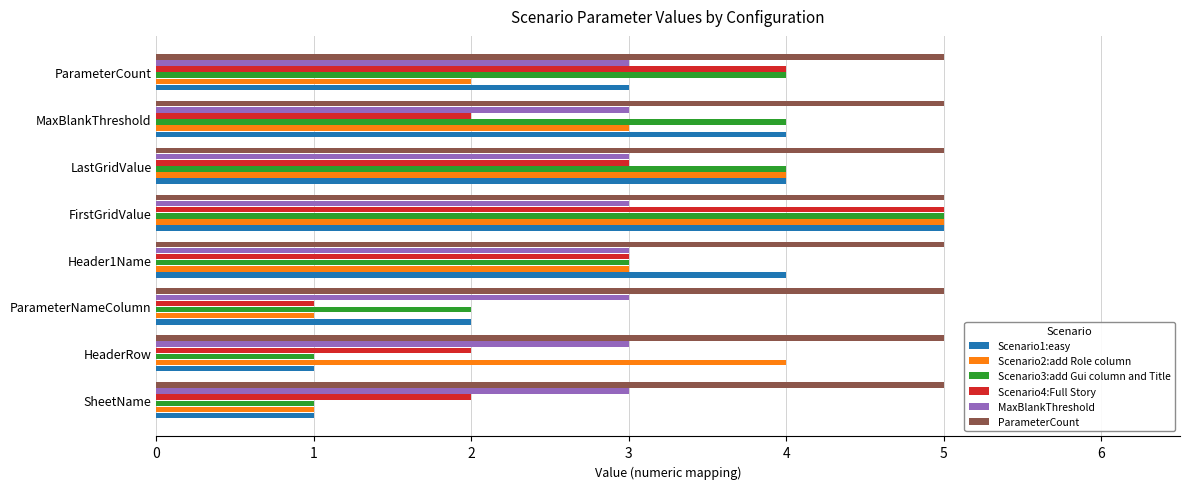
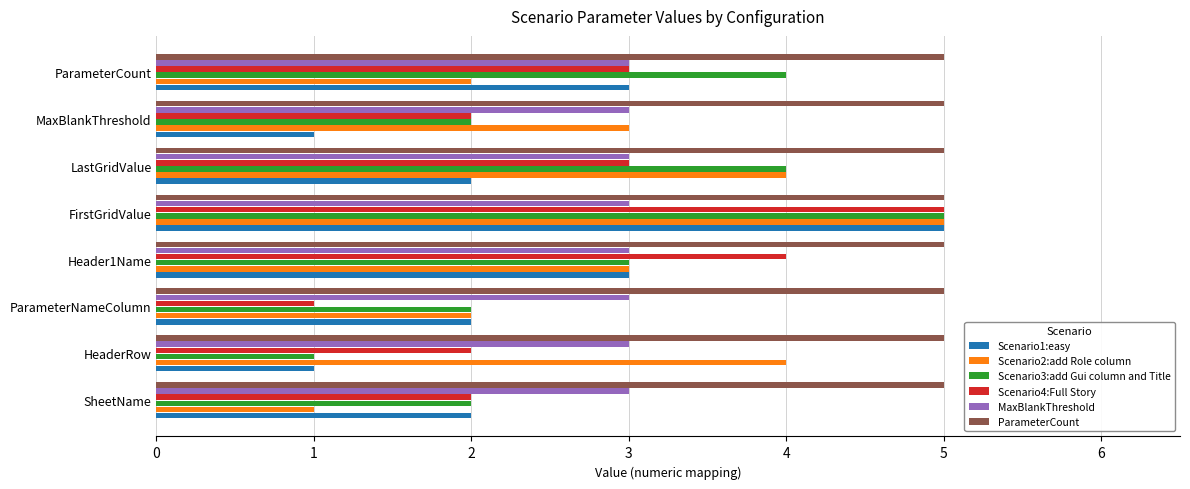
  {
    "Scenario1:easy": {
      "ParameterCount": 3,
-     "MaxBlankThreshold": 4,
-     "LastGridValue": 4,
+     "MaxBlankThreshold": 1,
+     "LastGridValue": 2,
      "FirstGridValue": 5,
-     "Header1Name": 4,
+     "Header1Name": 3,
      "ParameterNameColumn": 2,
      "HeaderRow": 1,
-     "SheetName": 1
+     "SheetName": 2
    },
    "Scenario2:add Role column": {
      "ParameterCount": 2,
      "MaxBlankThreshold": 3,
      "LastGridValue": 4,
      "FirstGridValue": 5,
      "Header1Name": 3,
-     "ParameterNameColumn": 1,
+     "ParameterNameColumn": 2,
      "HeaderRow": 4,
      "SheetName": 1
    },
    "Scenario3:add Gui column and Title": {
      "ParameterCount": 4,
-     "MaxBlankThreshold": 4,
+     "MaxBlankThreshold": 2,
      "LastGridValue": 4,
      "FirstGridValue": 5,
      "Header1Name": 3,
      "ParameterNameColumn": 2,
      "HeaderRow": 1,
-     "SheetName": 1
+     "SheetName": 2
    },
    "Scenario4:Full Story": {
-     "ParameterCount": 4,
+     "ParameterCount": 3,
      "MaxBlankThreshold": 2,
      "LastGridValue": 3,
      "FirstGridValue": 5,
-     "Header1Name": 3,
+     "Header1Name": 4,
      "ParameterNameColumn": 1,
      "HeaderRow": 2,
      "SheetName": 2
    },
    "MaxBlankThreshold": {
      "ParameterCount": 3,
      "MaxBlankThreshold": 3,
      "LastGridValue": 3,
      "FirstGridValue": 3,
      "Header1Name": 3,
      "ParameterNameColumn": 3,
      "HeaderRow": 3,
      "SheetName": 3
    },
    "ParameterCount": {
      "ParameterCount": 5,
      "MaxBlankThreshold": 5,
      "LastGridValue": 5,
      "FirstGridValue": 5,
      "Header1Name": 5,
      "ParameterNameColumn": 5,
      "HeaderRow": 5,
      "SheetName": 5
    }
  }
